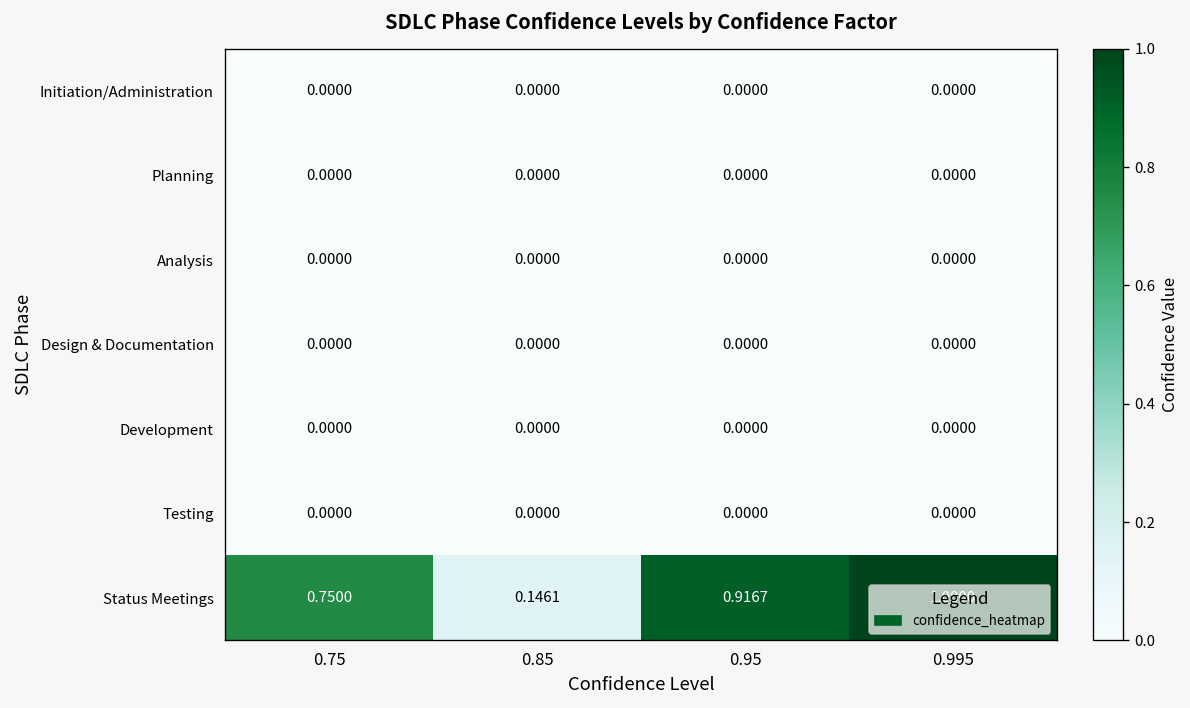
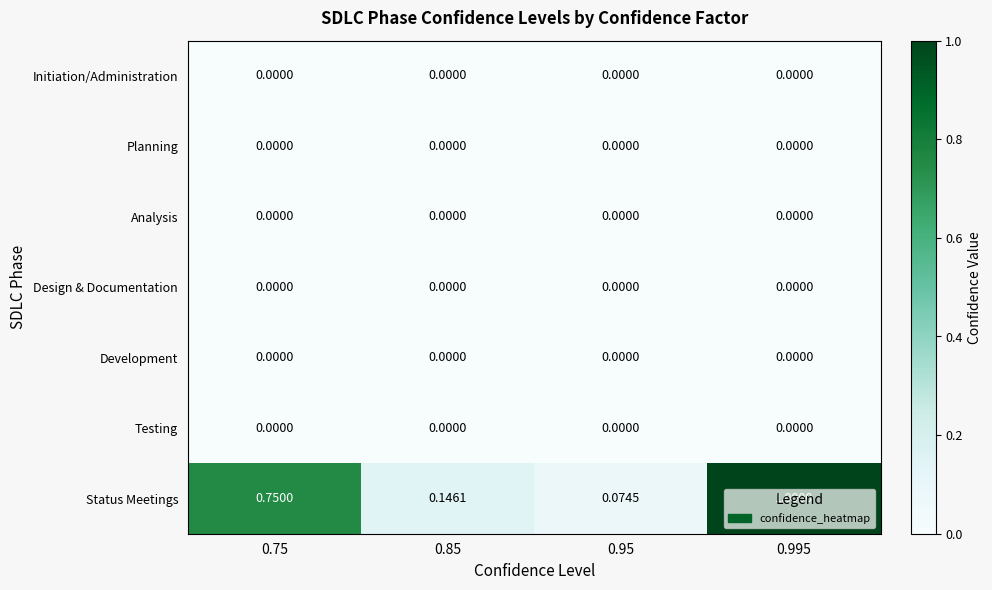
  {
    "Initiation/Administration": {
      "0.75": 0.0000,
      "0.85": 0.0000,
      "0.95": 0.0000,
      "0.995": 0.0000
    },
    "Planning": {
      "0.75": 0.0000,
      "0.85": 0.0000,
      "0.95": 0.0000,
      "0.995": 0.0000
    },
    "Analysis": {
      "0.75": 0.0000,
      "0.85": 0.0000,
      "0.95": 0.0000,
      "0.995": 0.0000
    },
    "Design & Documentation": {
      "0.75": 0.0000,
      "0.85": 0.0000,
      "0.95": 0.0000,
      "0.995": 0.0000
    },
    "Development": {
      "0.75": 0.0000,
      "0.85": 0.0000,
      "0.95": 0.0000,
      "0.995": 0.0000
    },
    "Testing": {
      "0.75": 0.0000,
      "0.85": 0.0000,
      "0.95": 0.0000,
      "0.995": 0.0000
    },
    "Status Meetings": {
      "0.75": 0.7500,
      "0.85": 0.1461,
-     "0.95": 0.9167
+     "0.95": 0.0745
    }
  }
